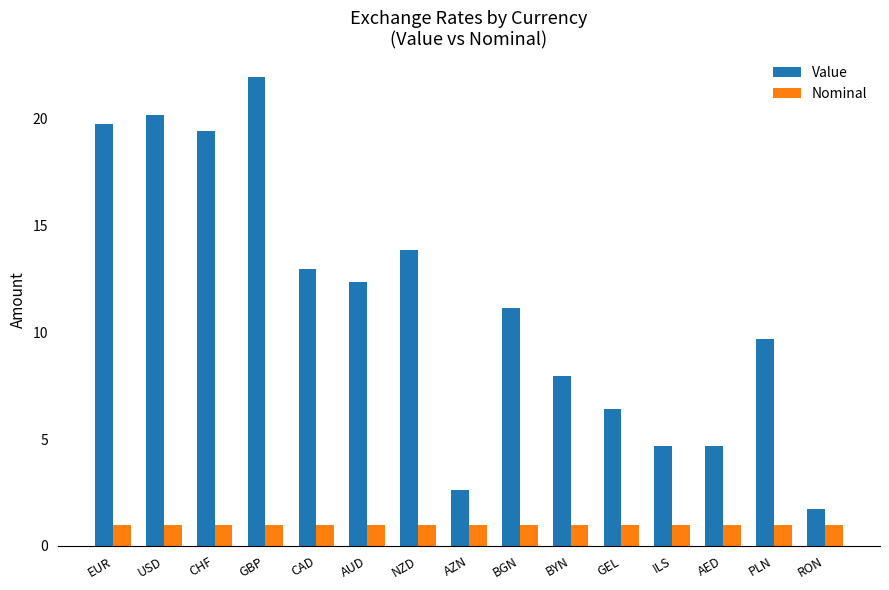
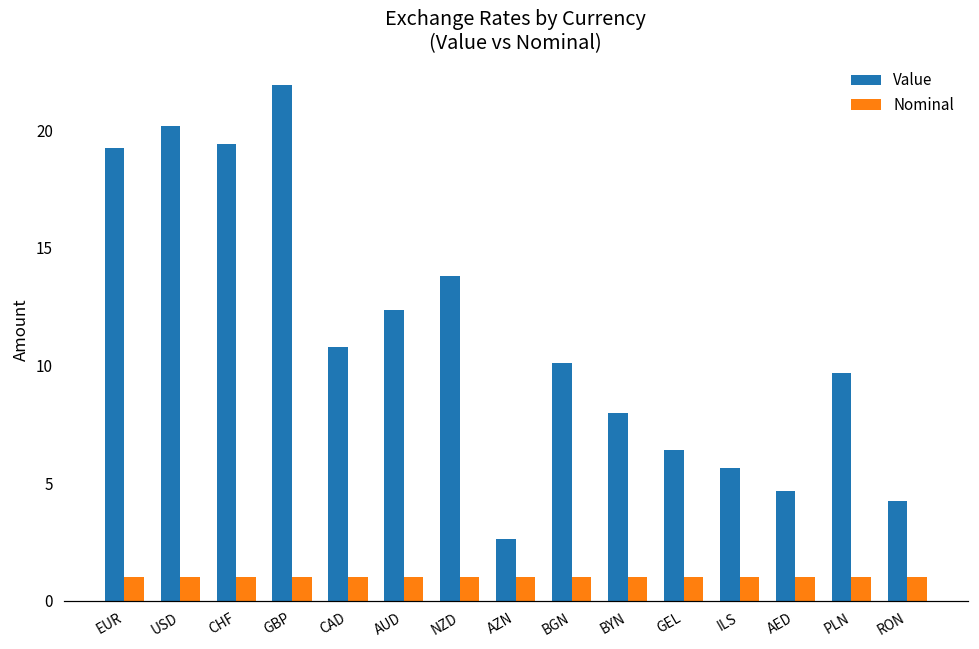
  {
    "Value": {
-     "EUR": 19.7,
+     "EUR": 19.3,
      "USD": 20.2,
      "CHF": 19.4,
      "GBP": 22.0,
-     "CAD": 13.0,
+     "CAD": 10.8,
      "AUD": 12.4,
      "NZD": 13.8,
      "AZN": 2.6,
-     "BGN": 11.1,
+     "BGN": 10.1,
      "BYN": 8.0,
      "GEL": 6.4,
-     "ILS": 4.7,
+     "ILS": 5.6,
      "AED": 4.7,
      "PLN": 9.7,
-     "RON": 1.7
+     "RON": 4.2
    },
    "Nominal": {
      "EUR": 1.0,
      "USD": 1.0,
      "CHF": 1.0,
      "GBP": 1.0,
      "CAD": 1.0,
      "AUD": 1.0,
      "NZD": 1.0,
      "AZN": 1.0,
      "BGN": 1.0,
      "BYN": 1.0,
      "GEL": 1.0,
      "ILS": 1.0,
      "AED": 1.0,
      "PLN": 1.0,
      "RON": 1.0
    }
  }
